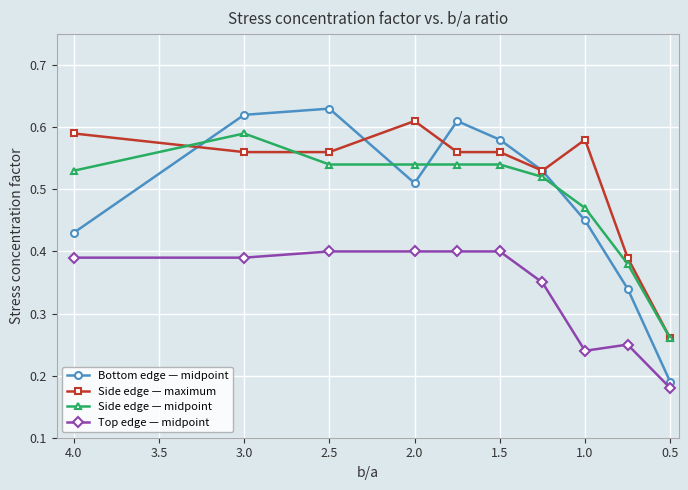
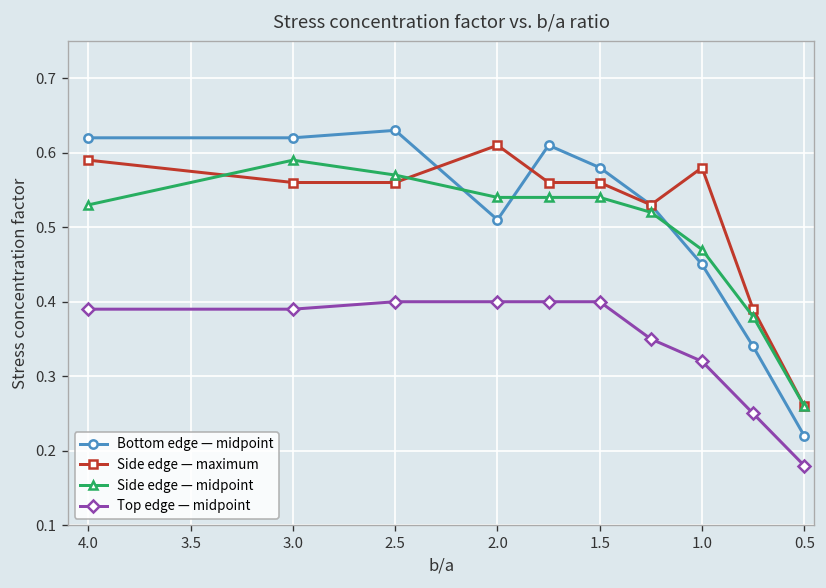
  {
    "Bottom edge — midpoint": {
-     "4.0": 0.43,
+     "4.0": 0.62,
      "3.0": 0.62,
      "2.5": 0.63,
      "2.0": 0.51,
      "1.5": 0.58,
      "1.0": 0.45,
-     "0.5": 0.19
+     "0.5": 0.22
    },
    "Side edge — maximum": {
      "4.0": 0.59,
      "3.0": 0.56,
      "2.5": 0.56,
      "2.0": 0.61,
      "1.5": 0.56,
      "1.0": 0.58
    },
    "Side edge — midpoint": {
      "4.0": 0.53,
      "3.0": 0.59,
-     "2.5": 0.54,
+     "2.5": 0.57,
      "2.0": 0.54,
      "1.5": 0.54,
      "1.0": 0.47
    },
    "Top edge — midpoint": {
      "4.0": 0.39,
      "3.0": 0.39,
      "2.5": 0.40,
      "2.0": 0.40,
      "1.5": 0.40,
-     "1.0": 0.24,
+     "1.0": 0.32,
      "0.5": 0.18
    }
  }
